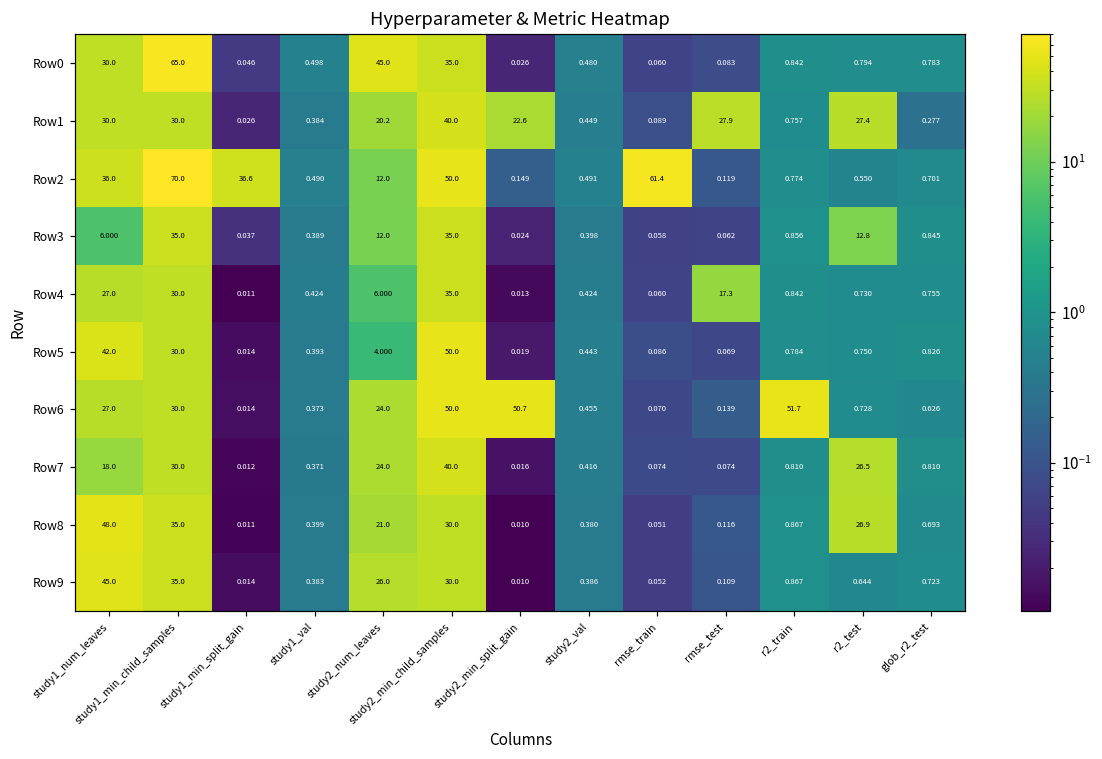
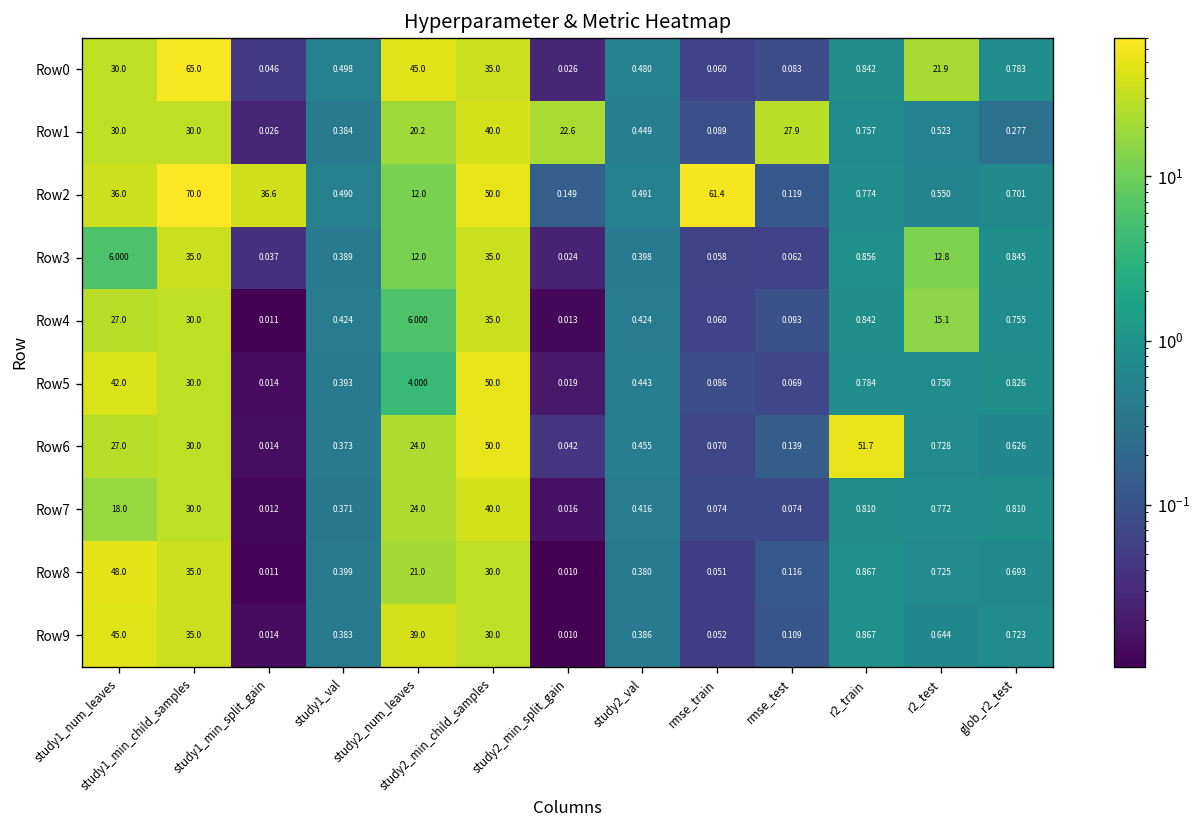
  {
    "Row0": {
      "study1_num_leaves": 30.0,
      "study1_min_child_samples": 65.0,
      "study1_min_split_gain": 0.046,
      "study1_val": 0.498,
      "study2_num_leaves": 45.0,
      "study2_min_child_samples": 35.0,
      "study2_min_split_gain": 0.026,
      "study2_val": 0.480,
      "rmse_train": 0.060,
      "rmse_test": 0.083,
      "r2_train": 0.842,
-     "r2_test": 0.794,
+     "r2_test": 21.9,
      "glob_r2_test": 0.783
    },
    "Row1": {
      "study1_num_leaves": 30.0,
      "study1_min_child_samples": 30.0,
      "study1_min_split_gain": 0.026,
      "study1_val": 0.384,
      "study2_num_leaves": 20.2,
      "study2_min_child_samples": 40.0,
      "study2_min_split_gain": 22.6,
      "study2_val": 0.449,
      "rmse_train": 0.089,
      "rmse_test": 27.9,
      "r2_train": 0.757,
-     "r2_test": 27.4,
+     "r2_test": 0.523,
      "glob_r2_test": 0.277
    },
    "Row2": {
      "study1_num_leaves": 36.0,
      "study1_min_child_samples": 70.0,
      "study1_min_split_gain": 36.6,
      "study1_val": 0.490,
      "study2_num_leaves": 12.0,
      "study2_min_child_samples": 50.0,
      "study2_min_split_gain": 0.149,
      "study2_val": 0.491,
      "rmse_train": 61.4,
      "rmse_test": 0.119,
      "r2_train": 0.774,
      "r2_test": 0.550,
      "glob_r2_test": 0.701
    },
    "Row3": {
      "study1_num_leaves": 6.000,
      "study1_min_child_samples": 35.0,
      "study1_min_split_gain": 0.037,
      "study1_val": 0.389,
      "study2_num_leaves": 12.0,
      "study2_min_child_samples": 35.0,
      "study2_min_split_gain": 0.024,
      "study2_val": 0.398,
      "rmse_train": 0.058,
      "rmse_test": 0.062,
      "r2_train": 0.856,
      "r2_test": 12.8,
      "glob_r2_test": 0.845
    },
    "Row4": {
      "study1_num_leaves": 27.0,
      "study1_min_child_samples": 30.0,
      "study1_min_split_gain": 0.011,
      "study1_val": 0.424,
      "study2_num_leaves": 6.000,
      "study2_min_child_samples": 35.0,
      "study2_min_split_gain": 0.013,
      "study2_val": 0.424,
      "rmse_train": 0.060,
-     "rmse_test": 17.3,
+     "rmse_test": 0.093,
      "r2_train": 0.842,
-     "r2_test": 0.730,
+     "r2_test": 15.1,
      "glob_r2_test": 0.755
    },
    "Row5": {
      "study1_num_leaves": 42.0,
      "study1_min_child_samples": 30.0,
      "study1_min_split_gain": 0.014,
      "study1_val": 0.393,
      "study2_num_leaves": 4.000,
      "study2_min_child_samples": 50.0,
      "study2_min_split_gain": 0.019,
      "study2_val": 0.443,
      "rmse_train": 0.086,
      "rmse_test": 0.069,
      "r2_train": 0.784,
      "r2_test": 0.750,
      "glob_r2_test": 0.826
    },
    "Row6": {
      "study1_num_leaves": 27.0,
      "study1_min_child_samples": 30.0,
      "study1_min_split_gain": 0.014,
      "study1_val": 0.373,
      "study2_num_leaves": 24.0,
      "study2_min_child_samples": 50.0,
-     "study2_min_split_gain": 50.7,
+     "study2_min_split_gain": 0.042,
      "study2_val": 0.455,
      "rmse_train": 0.070,
      "rmse_test": 0.139,
      "r2_train": 51.7,
      "r2_test": 0.728,
      "glob_r2_test": 0.626
    },
    "Row7": {
      "study1_num_leaves": 18.0,
      "study1_min_child_samples": 30.0,
      "study1_min_split_gain": 0.012,
      "study1_val": 0.371,
      "study2_num_leaves": 24.0,
      "study2_min_child_samples": 40.0,
      "study2_min_split_gain": 0.016,
      "study2_val": 0.416,
      "rmse_train": 0.074,
      "rmse_test": 0.074,
      "r2_train": 0.810,
-     "r2_test": 26.5,
+     "r2_test": 0.772,
      "glob_r2_test": 0.810
    },
    "Row8": {
      "study1_num_leaves": 48.0,
      "study1_min_child_samples": 35.0,
      "study1_min_split_gain": 0.011,
      "study1_val": 0.399,
      "study2_num_leaves": 21.0,
      "study2_min_child_samples": 30.0,
      "study2_min_split_gain": 0.010,
      "study2_val": 0.380,
      "rmse_train": 0.051,
      "rmse_test": 0.116,
      "r2_train": 0.867,
-     "r2_test": 26.9,
+     "r2_test": 0.725,
      "glob_r2_test": 0.693
    },
    "Row9": {
      "study1_num_leaves": 45.0,
      "study1_min_child_samples": 35.0,
      "study1_min_split_gain": 0.014,
      "study1_val": 0.383,
-     "study2_num_leaves": 26.0,
+     "study2_num_leaves": 39.0,
      "study2_min_child_samples": 30.0,
      "study2_min_split_gain": 0.010,
      "study2_val": 0.386,
      "rmse_train": 0.052,
      "rmse_test": 0.109,
      "r2_train": 0.867,
      "r2_test": 0.644,
      "glob_r2_test": 0.723
    }
  }
